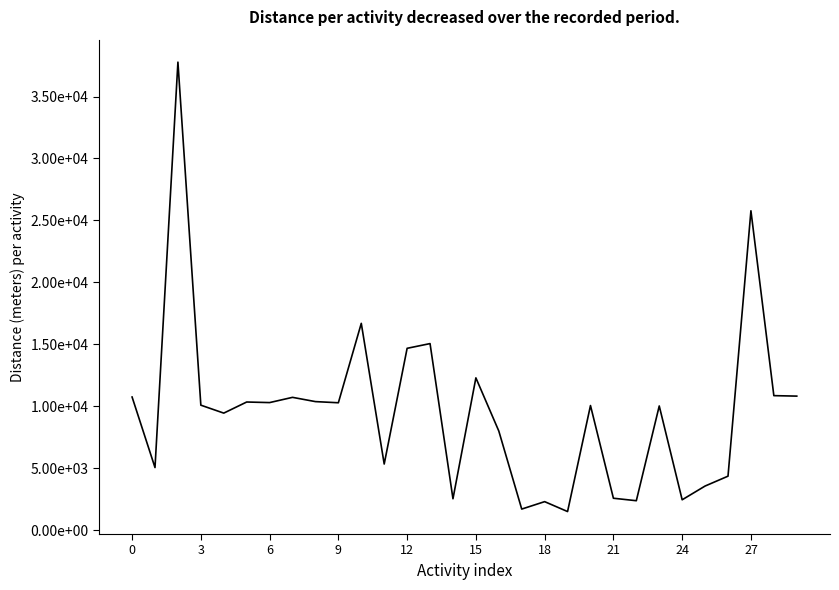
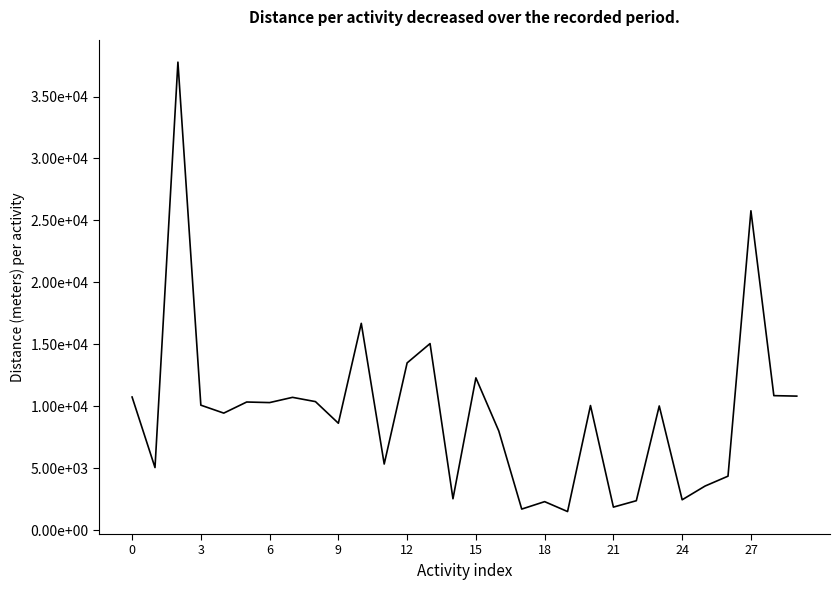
  {
    "0": 10700,
    "3": 10100,
    "6": 10300,
-   "9": 10300,
-   "12": 14700,
+   "9": 8600,
+   "12": 13500,
    "15": 12300,
    "18": 2300,
-   "21": 2600,
+   "21": 1900,
    "24": 2500,
    "27": 25800
  }
